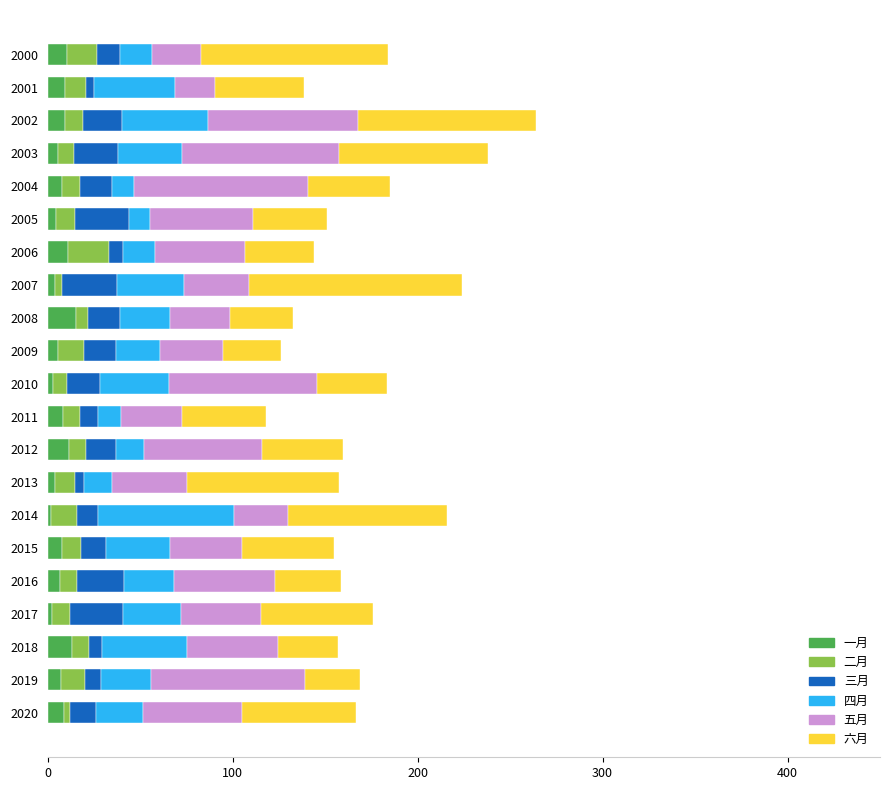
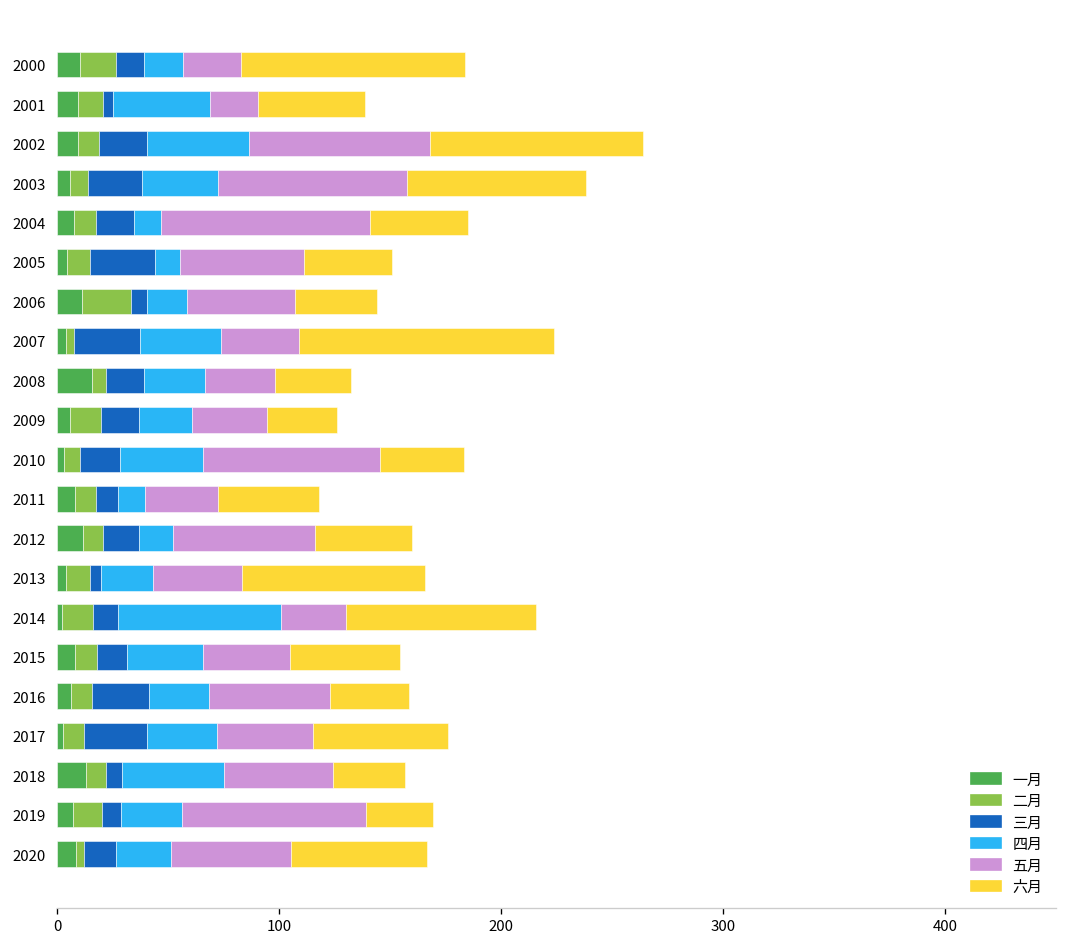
  {
    "一月": {
      "2000": 10,
      "2001": 9,
      "2002": 10,
      "2003": 6,
      "2004": 8,
      "2005": 4,
      "2006": 11,
      "2007": 4,
      "2008": 15,
      "2009": 6,
      "2010": 3,
      "2011": 8,
      "2012": 12,
      "2013": 4,
      "2014": 2,
      "2015": 8,
      "2016": 6,
      "2017": 2,
      "2018": 13,
      "2019": 7,
      "2020": 9
    },
    "二月": {
      "2000": 16,
      "2001": 11,
      "2002": 9,
      "2003": 8,
      "2004": 10,
      "2005": 10,
      "2006": 22,
      "2007": 4,
      "2008": 6,
      "2009": 14,
      "2010": 7,
      "2011": 9,
      "2012": 9,
      "2013": 11,
      "2014": 14,
      "2015": 10,
      "2016": 9,
      "2017": 10,
      "2018": 9,
      "2019": 13,
      "2020": 3
    },
    "三月": {
      "2000": 13,
      "2001": 5,
      "2002": 21,
      "2003": 24,
      "2004": 17,
      "2005": 29,
      "2006": 7,
      "2007": 30,
      "2008": 17,
      "2009": 17,
      "2010": 18,
      "2011": 10,
      "2012": 16,
      "2013": 5,
      "2014": 11,
      "2015": 14,
      "2016": 26,
      "2017": 29,
      "2018": 7,
      "2019": 9,
      "2020": 14
    },
    "四月": {
      "2000": 17,
      "2001": 44,
      "2002": 46,
      "2003": 34,
      "2004": 12,
      "2005": 11,
      "2006": 18,
      "2007": 36,
      "2008": 27,
      "2009": 24,
      "2010": 37,
      "2011": 12,
      "2012": 15,
-     "2013": 15,
+     "2013": 23,
      "2014": 74,
      "2015": 34,
      "2016": 27,
      "2017": 31,
      "2018": 46,
      "2019": 27,
      "2020": 25
    },
    "五月": {
      "2000": 26,
      "2001": 21,
      "2002": 82,
      "2003": 85,
      "2004": 94,
      "2005": 56,
      "2006": 49,
      "2007": 35,
      "2008": 32,
      "2009": 34,
      "2010": 80,
      "2011": 33,
      "2012": 64,
      "2013": 40,
      "2014": 29,
      "2015": 39,
      "2016": 55,
      "2017": 43,
      "2018": 49,
      "2019": 83,
      "2020": 54
    },
    "六月": {
      "2000": 101,
      "2001": 48,
      "2002": 96,
      "2003": 80,
      "2004": 44,
      "2005": 40,
      "2006": 37,
      "2007": 115,
      "2008": 34,
      "2009": 31,
      "2010": 38,
      "2011": 46,
      "2012": 44,
      "2013": 82,
      "2014": 86,
      "2015": 50,
      "2016": 36,
      "2017": 61,
      "2018": 32,
      "2019": 30,
      "2020": 61
    }
  }
